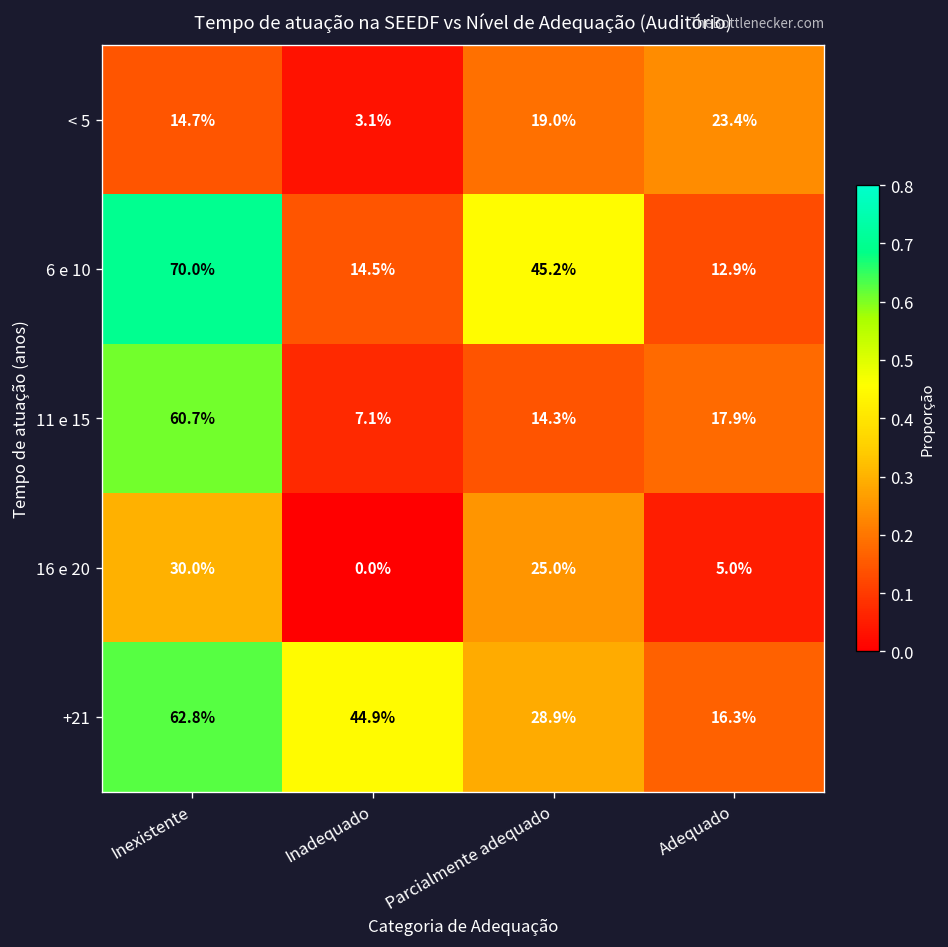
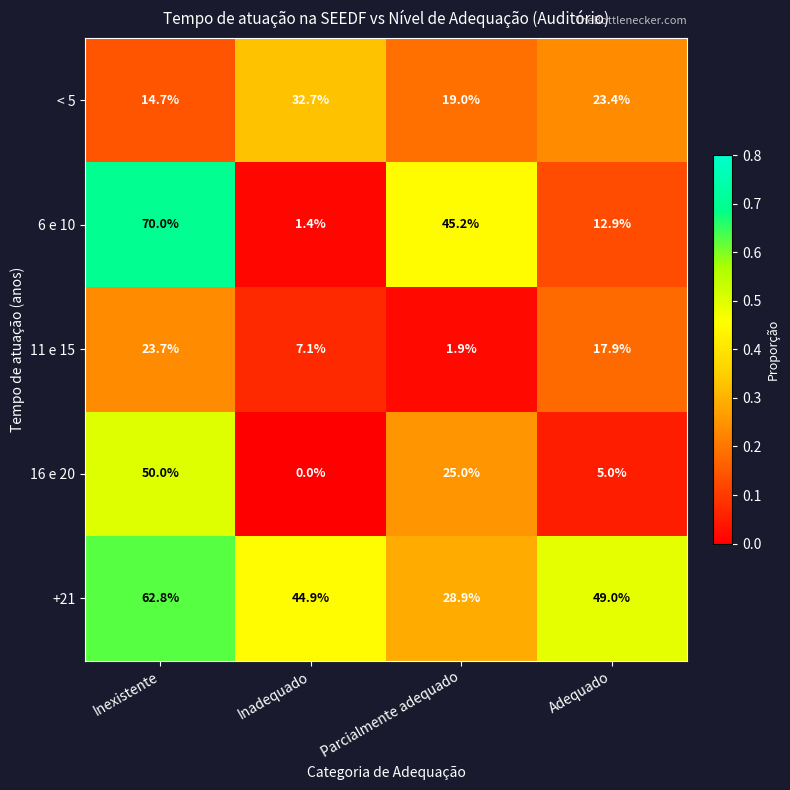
  {
    "< 5": {
      "Inexistente": "14.7%",
-     "Inadequado": "3.1%",
+     "Inadequado": "32.7%",
      "Parcialmente adequado": "19.0%",
      "Adequado": "23.4%"
    },
    "6 e 10": {
      "Inexistente": "70.0%",
-     "Inadequado": "14.5%",
+     "Inadequado": "1.4%",
      "Parcialmente adequado": "45.2%",
      "Adequado": "12.9%"
    },
    "11 e 15": {
-     "Inexistente": "60.7%",
+     "Inexistente": "23.7%",
      "Inadequado": "7.1%",
-     "Parcialmente adequado": "14.3%",
+     "Parcialmente adequado": "1.9%",
      "Adequado": "17.9%"
    },
    "16 e 20": {
-     "Inexistente": "30.0%",
+     "Inexistente": "50.0%",
      "Inadequado": "0.0%",
      "Parcialmente adequado": "25.0%",
      "Adequado": "5.0%"
    },
    "+21": {
      "Inexistente": "62.8%",
      "Inadequado": "44.9%",
      "Parcialmente adequado": "28.9%",
-     "Adequado": "16.3%"
+     "Adequado": "49.0%"
    }
  }
